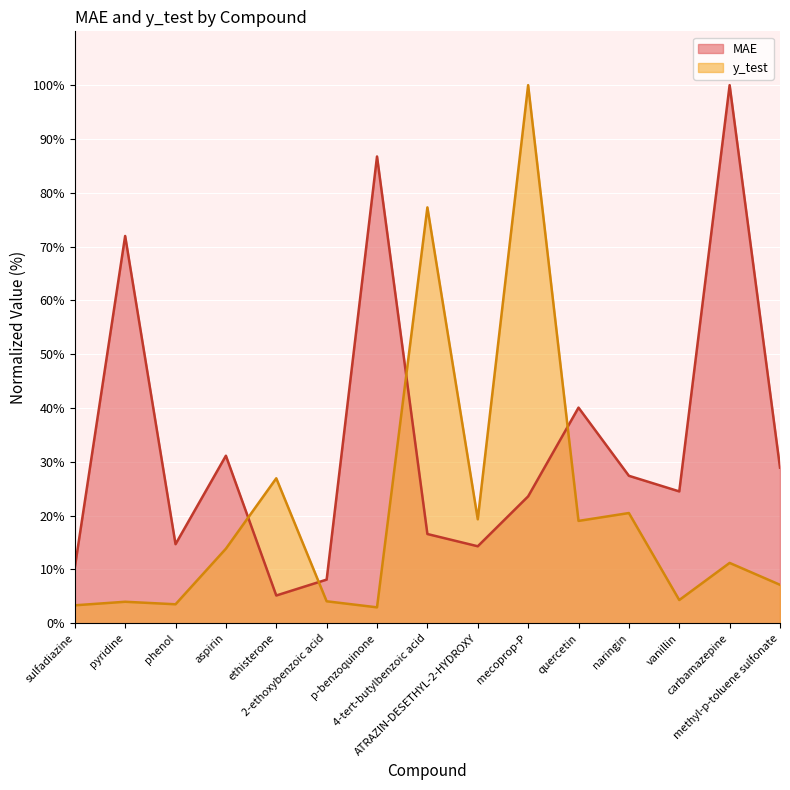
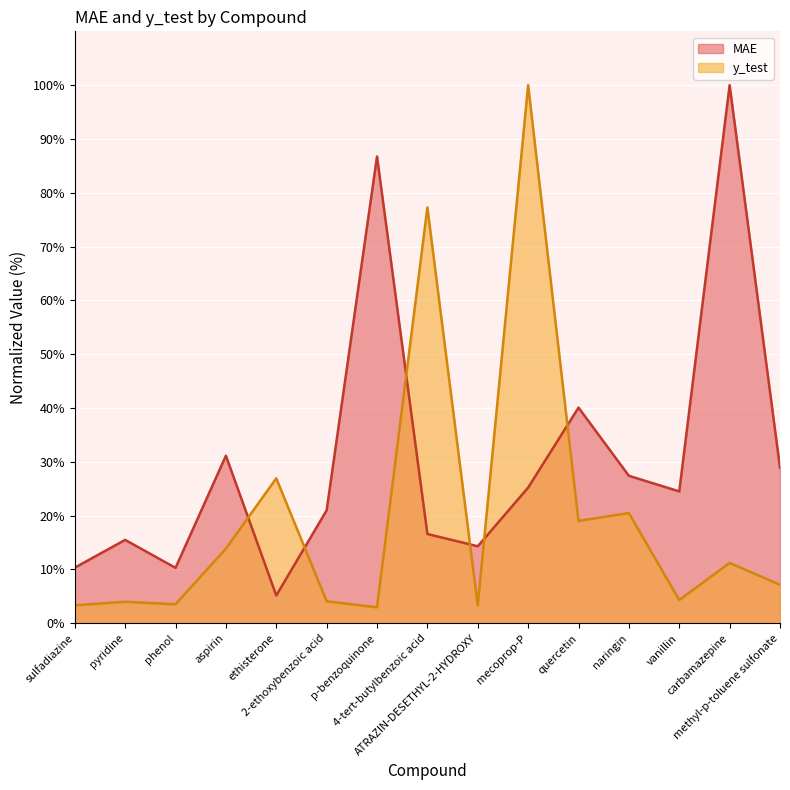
  {
    "MAE": {
      "sulfadiazine": "10%",
-     "pyridine": "72%",
-     "phenol": "15%",
+     "pyridine": "15%",
+     "phenol": "10%",
      "aspirin": "31%",
      "ethisterone": "5%",
-     "2-ethoxybenzoic acid": "8%",
+     "2-ethoxybenzoic acid": "21%",
      "p-benzoquinone": "87%",
      "4-tert-butylbenzoic acid": "17%",
      "ATRAZIN-DESETHYL-2-HYDROXY": "14%",
-     "mecoprop-P": "24%",
+     "mecoprop-P": "25%",
      "quercetin": "40%",
      "naringin": "27%",
      "vanillin": "25%",
      "carbamazepine": "100%",
      "methyl-p-toluene sulfonate": "29%"
    },
    "y_test": {
      "sulfadiazine": "3%",
      "pyridine": "4%",
      "phenol": "4%",
      "aspirin": "14%",
      "ethisterone": "27%",
      "2-ethoxybenzoic acid": "4%",
      "p-benzoquinone": "3%",
      "4-tert-butylbenzoic acid": "77%",
-     "ATRAZIN-DESETHYL-2-HYDROXY": "19%",
+     "ATRAZIN-DESETHYL-2-HYDROXY": "3%",
      "mecoprop-P": "100%",
      "quercetin": "19%",
      "naringin": "20%",
      "vanillin": "4%",
      "carbamazepine": "11%",
      "methyl-p-toluene sulfonate": "7%"
    }
  }
